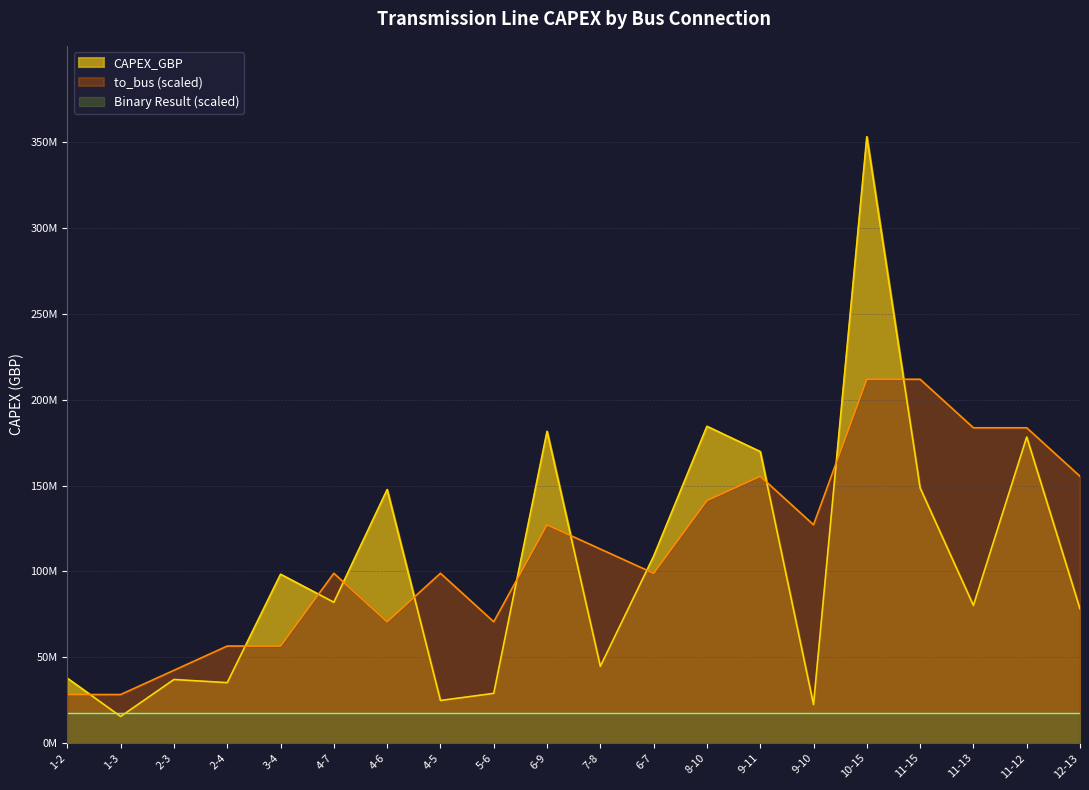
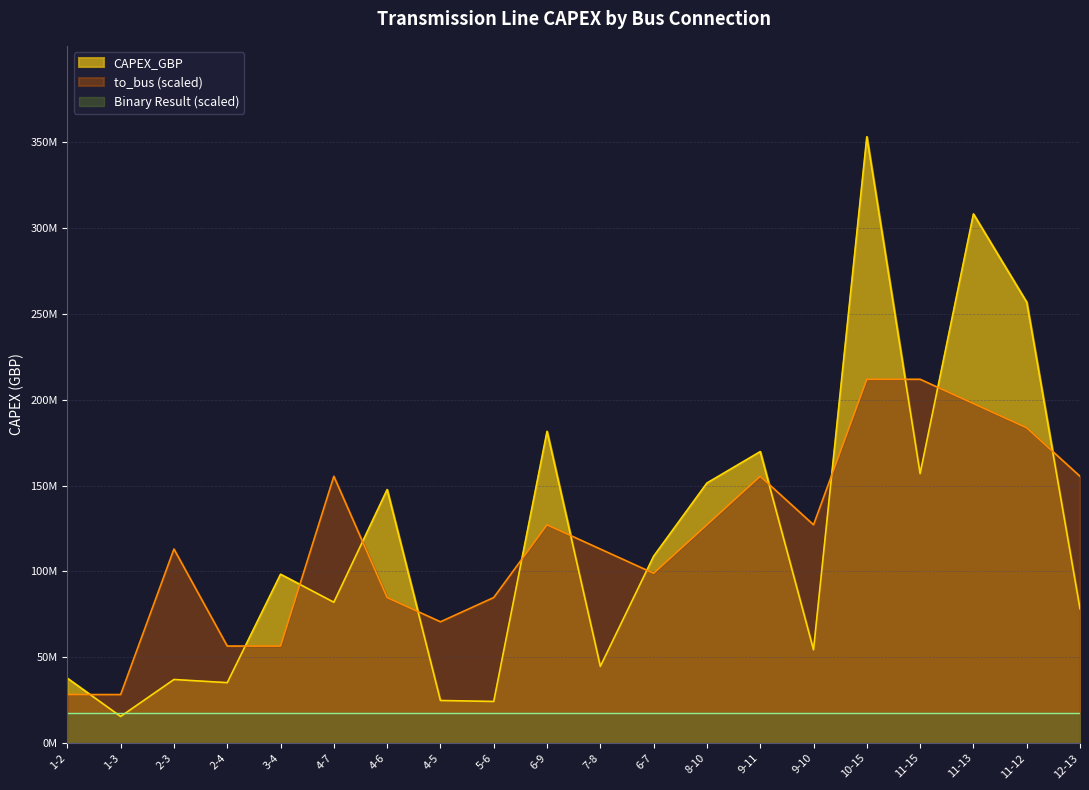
  {
    "CAPEX_GBP": {
      "1-2": 38000000,
      "1-3": 15000000,
      "2-3": 37000000,
      "2-4": 35000000,
      "3-4": 98000000,
      "4-7": 82000000,
      "4-6": 148000000,
      "4-5": 25000000,
-     "5-6": 29000000,
+     "5-6": 24000000,
      "6-9": 182000000,
      "7-8": 45000000,
      "6-7": 109000000,
-     "8-10": 185000000,
+     "8-10": 151000000,
      "9-11": 170000000,
-     "9-10": 22000000,
+     "9-10": 54000000,
      "10-15": 353000000,
-     "11-15": 149000000,
-     "11-13": 80000000,
-     "11-12": 178000000,
+     "11-15": 157000000,
+     "11-13": 308000000,
+     "11-12": 257000000,
      "12-13": 78000000
    },
    "to_bus (scaled)": {
      "1-2": 28000000,
      "1-3": 28000000,
-     "2-3": 42000000,
+     "2-3": 113000000,
      "2-4": 57000000,
      "3-4": 57000000,
-     "4-7": 99000000,
-     "4-6": 71000000,
-     "4-5": 99000000,
-     "5-6": 71000000,
+     "4-7": 155000000,
+     "4-6": 85000000,
+     "4-5": 71000000,
+     "5-6": 85000000,
      "6-9": 127000000,
      "7-8": 113000000,
      "6-7": 99000000,
-     "8-10": 141000000,
+     "8-10": 127000000,
      "9-11": 155000000,
      "9-10": 127000000,
      "10-15": 212000000,
      "11-15": 212000000,
-     "11-13": 184000000,
+     "11-13": 198000000,
      "11-12": 184000000,
      "12-13": 155000000
    },
    "Binary Result (scaled)": {
      "1-2": 18000000,
      "1-3": 18000000,
      "2-3": 18000000,
      "2-4": 18000000,
      "3-4": 18000000,
      "4-7": 18000000,
      "4-6": 18000000,
      "4-5": 18000000,
      "5-6": 18000000,
      "6-9": 18000000,
      "7-8": 18000000,
      "6-7": 18000000,
      "8-10": 18000000,
      "9-11": 18000000,
      "9-10": 18000000,
      "10-15": 18000000,
      "11-15": 18000000,
      "11-13": 18000000,
      "11-12": 18000000,
      "12-13": 18000000
    }
  }
